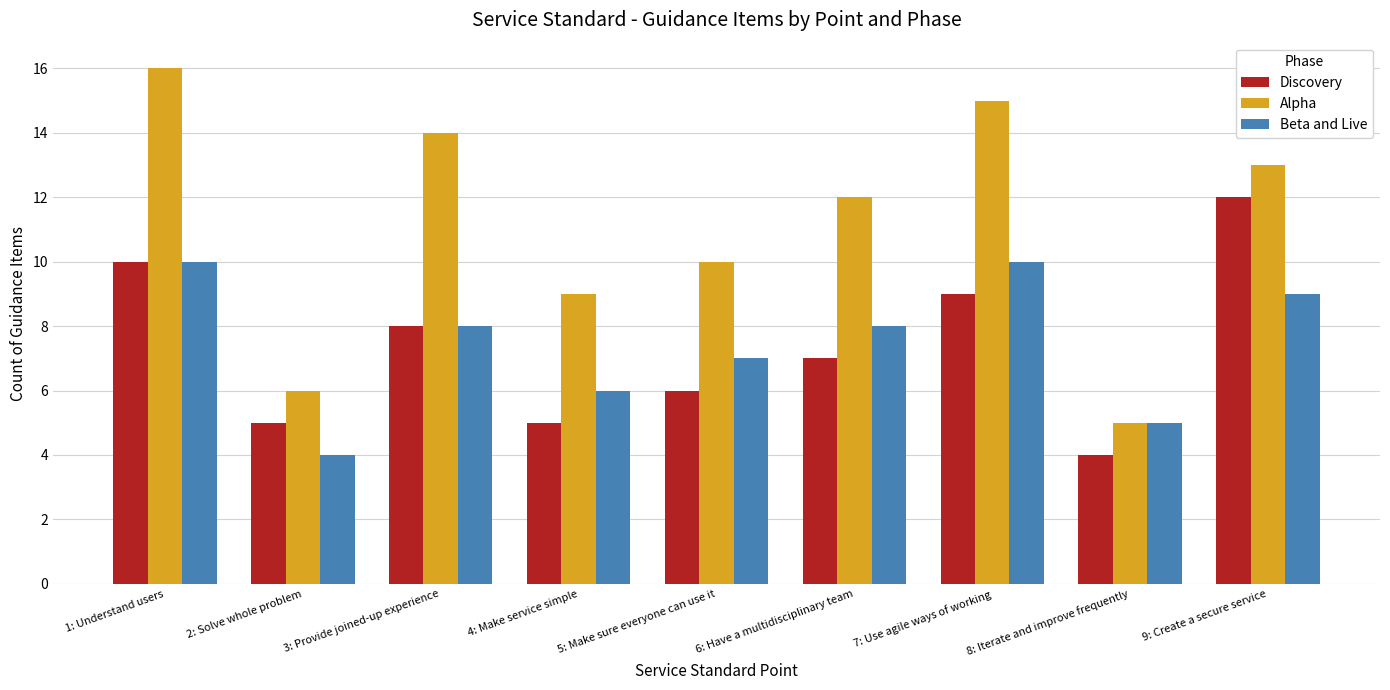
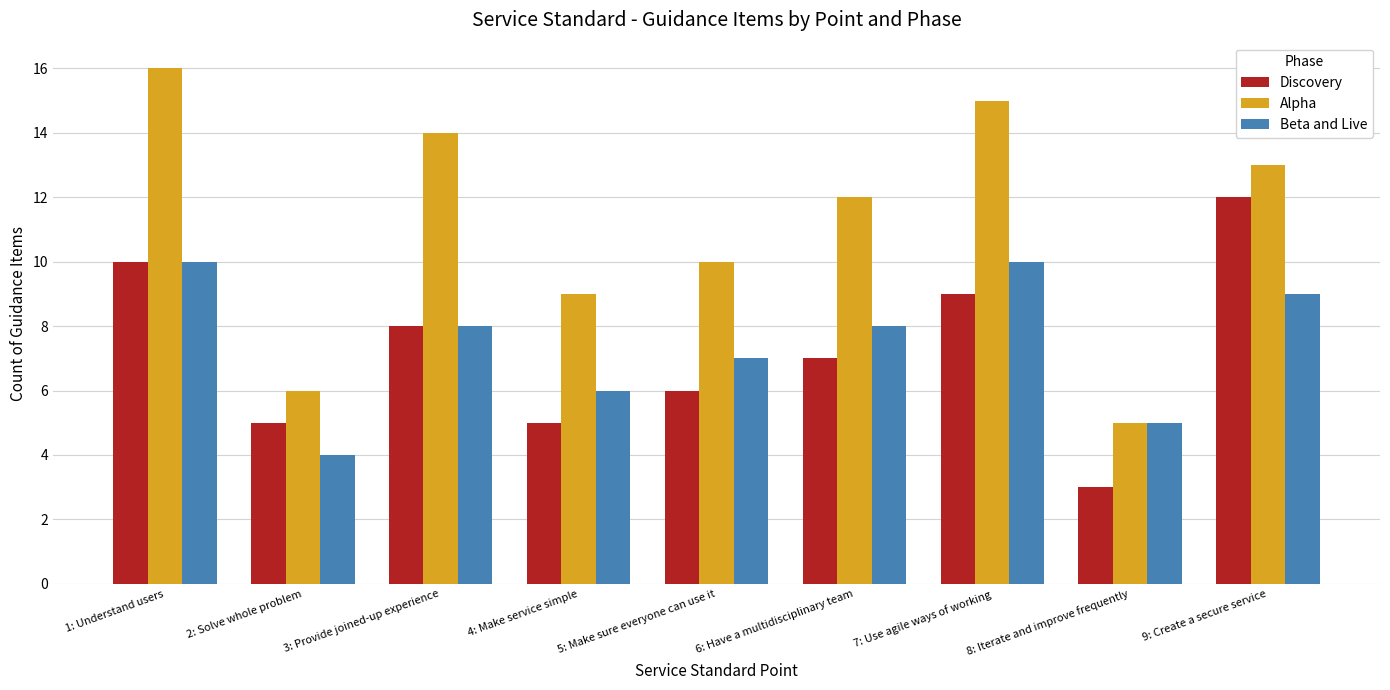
  {
    "Discovery": {
      "1: Understand users": 10,
      "2: Solve whole problem": 5,
      "3: Provide joined-up experience": 8,
      "4: Make service simple": 5,
      "5: Make sure everyone can use it": 6,
      "6: Have a multidisciplinary team": 7,
      "7: Use agile ways of working": 9,
-     "8: Iterate and improve frequently": 4,
+     "8: Iterate and improve frequently": 3,
      "9: Create a secure service": 12
    },
    "Alpha": {
      "1: Understand users": 16,
      "2: Solve whole problem": 6,
      "3: Provide joined-up experience": 14,
      "4: Make service simple": 9,
      "5: Make sure everyone can use it": 10,
      "6: Have a multidisciplinary team": 12,
      "7: Use agile ways of working": 15,
      "8: Iterate and improve frequently": 5,
      "9: Create a secure service": 13
    },
    "Beta and Live": {
      "1: Understand users": 10,
      "2: Solve whole problem": 4,
      "3: Provide joined-up experience": 8,
      "4: Make service simple": 6,
      "5: Make sure everyone can use it": 7,
      "6: Have a multidisciplinary team": 8,
      "7: Use agile ways of working": 10,
      "8: Iterate and improve frequently": 5,
      "9: Create a secure service": 9
    }
  }
